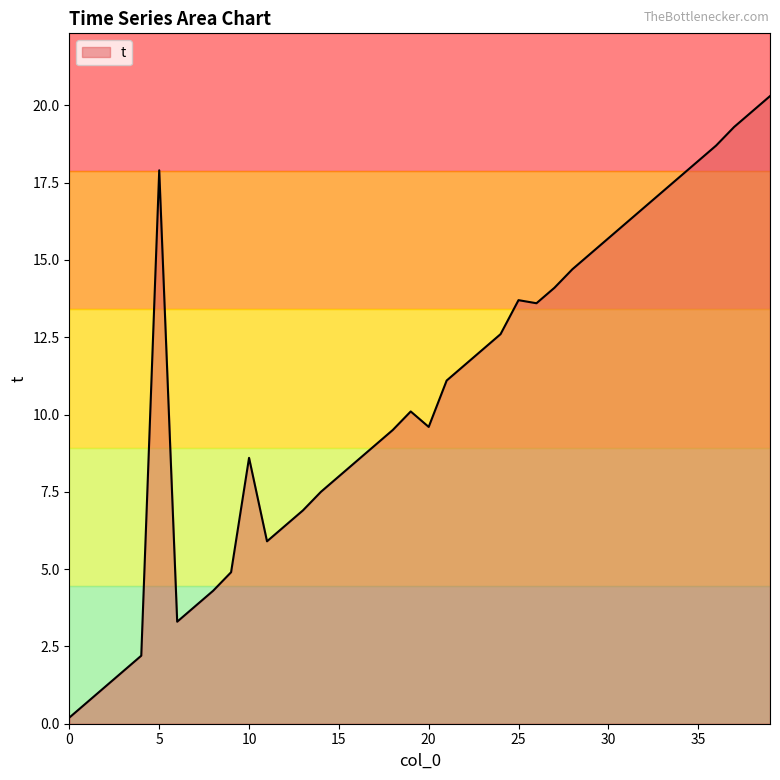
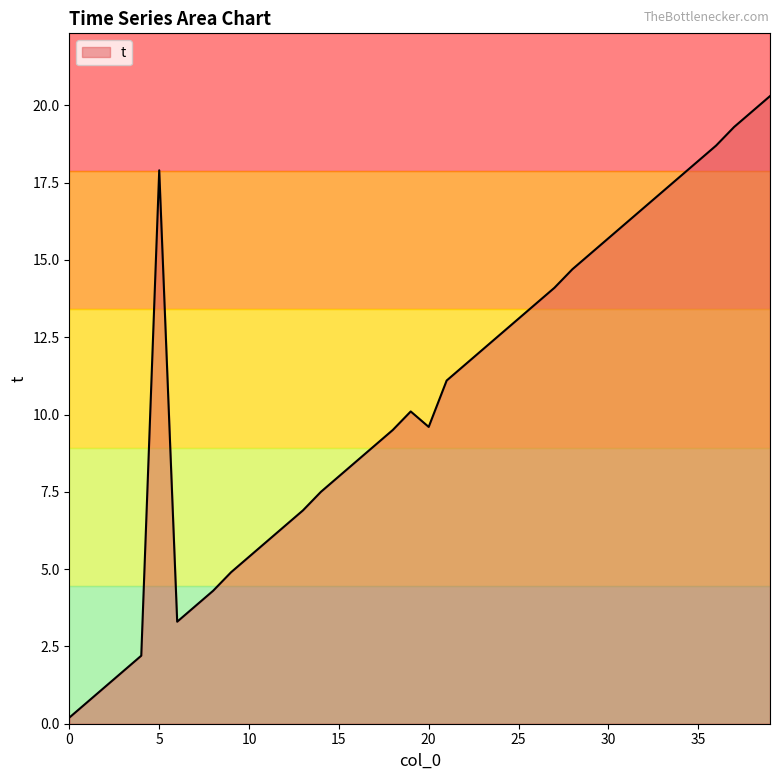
  {
    "0": 0.2,
    "5": 17.9,
-   "10": 8.6,
+   "10": 5.4,
    "15": 8.0,
    "20": 9.6,
-   "25": 13.7,
+   "25": 13.1,
    "30": 15.7,
    "35": 18.2
  }
